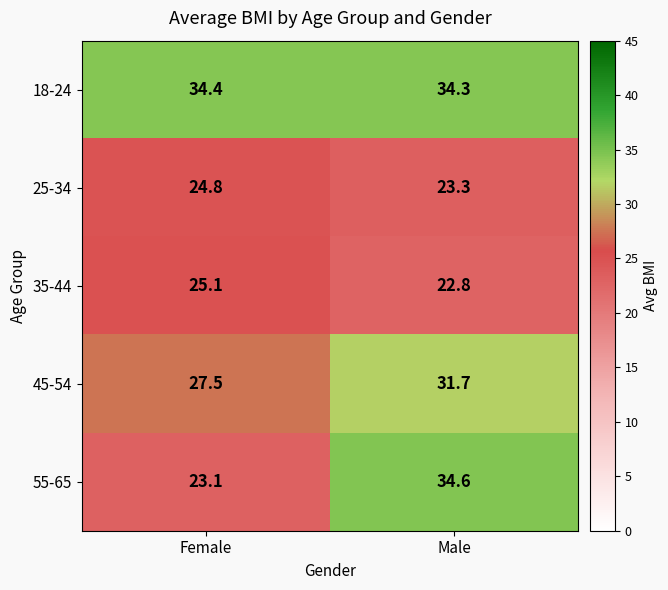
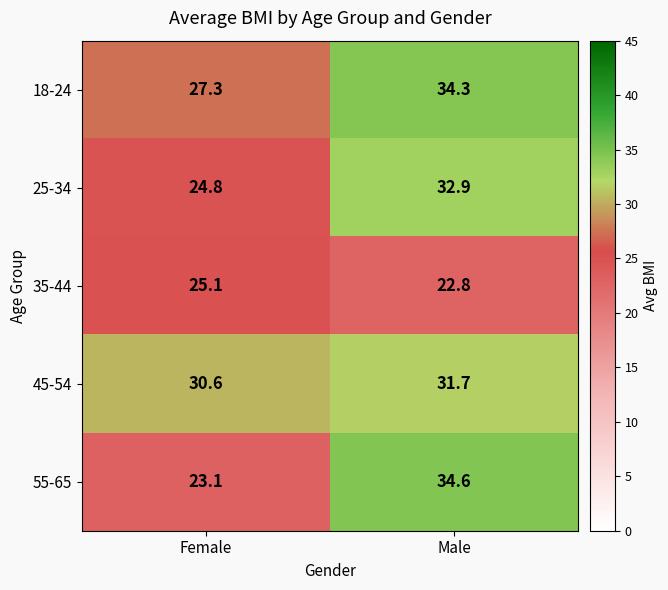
  {
    "18-24": {
-     "Female": 34.4,
+     "Female": 27.3,
      "Male": 34.3
    },
    "25-34": {
      "Female": 24.8,
-     "Male": 23.3
+     "Male": 32.9
    },
    "35-44": {
      "Female": 25.1,
      "Male": 22.8
    },
    "45-54": {
-     "Female": 27.5,
+     "Female": 30.6,
      "Male": 31.7
    },
    "55-65": {
      "Female": 23.1,
      "Male": 34.6
    }
  }
